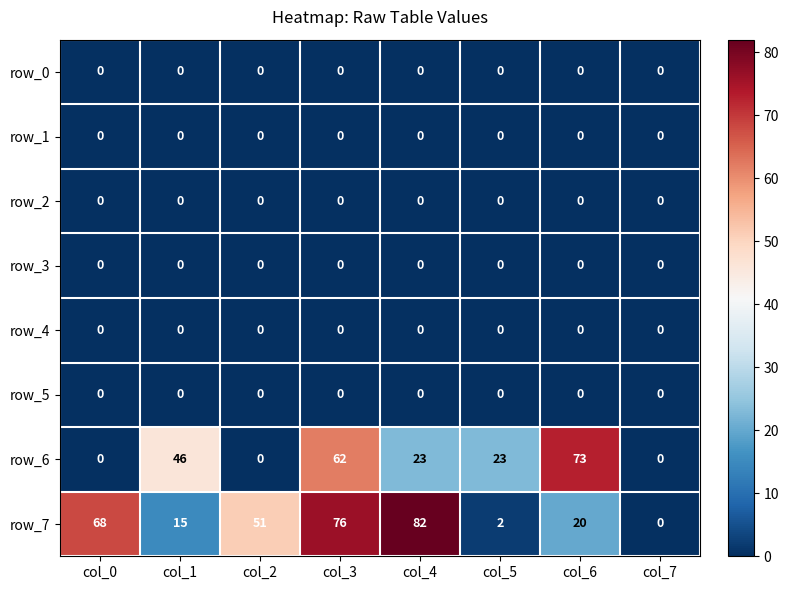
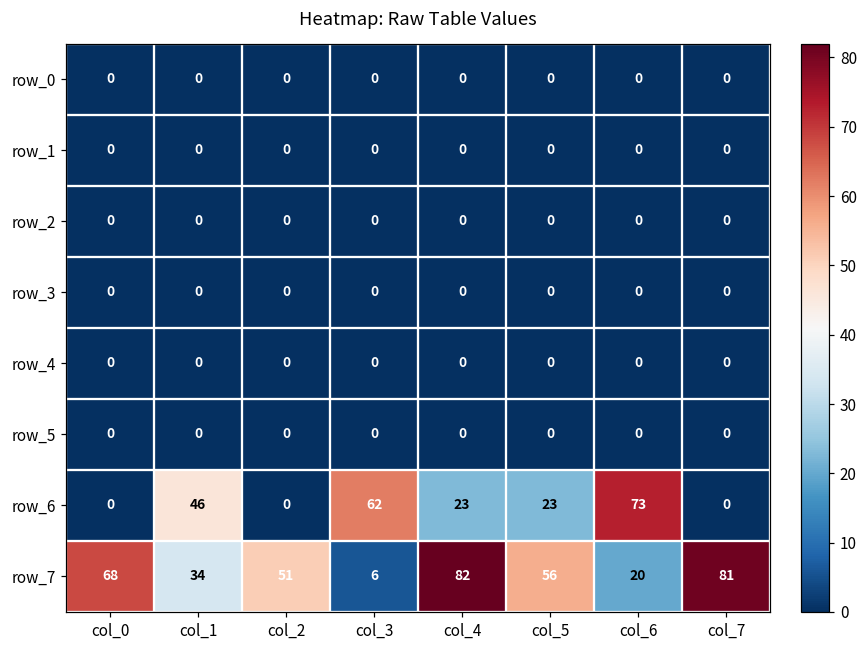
  {
    "row_0": {
      "col_0": 0,
      "col_1": 0,
      "col_2": 0,
      "col_3": 0,
      "col_4": 0,
      "col_5": 0,
      "col_6": 0,
      "col_7": 0
    },
    "row_1": {
      "col_0": 0,
      "col_1": 0,
      "col_2": 0,
      "col_3": 0,
      "col_4": 0,
      "col_5": 0,
      "col_6": 0,
      "col_7": 0
    },
    "row_2": {
      "col_0": 0,
      "col_1": 0,
      "col_2": 0,
      "col_3": 0,
      "col_4": 0,
      "col_5": 0,
      "col_6": 0,
      "col_7": 0
    },
    "row_3": {
      "col_0": 0,
      "col_1": 0,
      "col_2": 0,
      "col_3": 0,
      "col_4": 0,
      "col_5": 0,
      "col_6": 0,
      "col_7": 0
    },
    "row_4": {
      "col_0": 0,
      "col_1": 0,
      "col_2": 0,
      "col_3": 0,
      "col_4": 0,
      "col_5": 0,
      "col_6": 0,
      "col_7": 0
    },
    "row_5": {
      "col_0": 0,
      "col_1": 0,
      "col_2": 0,
      "col_3": 0,
      "col_4": 0,
      "col_5": 0,
      "col_6": 0,
      "col_7": 0
    },
    "row_6": {
      "col_0": 0,
      "col_1": 46,
      "col_2": 0,
      "col_3": 62,
      "col_4": 23,
      "col_5": 23,
      "col_6": 73,
      "col_7": 0
    },
    "row_7": {
      "col_0": 68,
-     "col_1": 15,
+     "col_1": 34,
      "col_2": 51,
-     "col_3": 76,
+     "col_3": 6,
      "col_4": 82,
-     "col_5": 2,
+     "col_5": 56,
      "col_6": 20,
-     "col_7": 0
+     "col_7": 81
    }
  }
